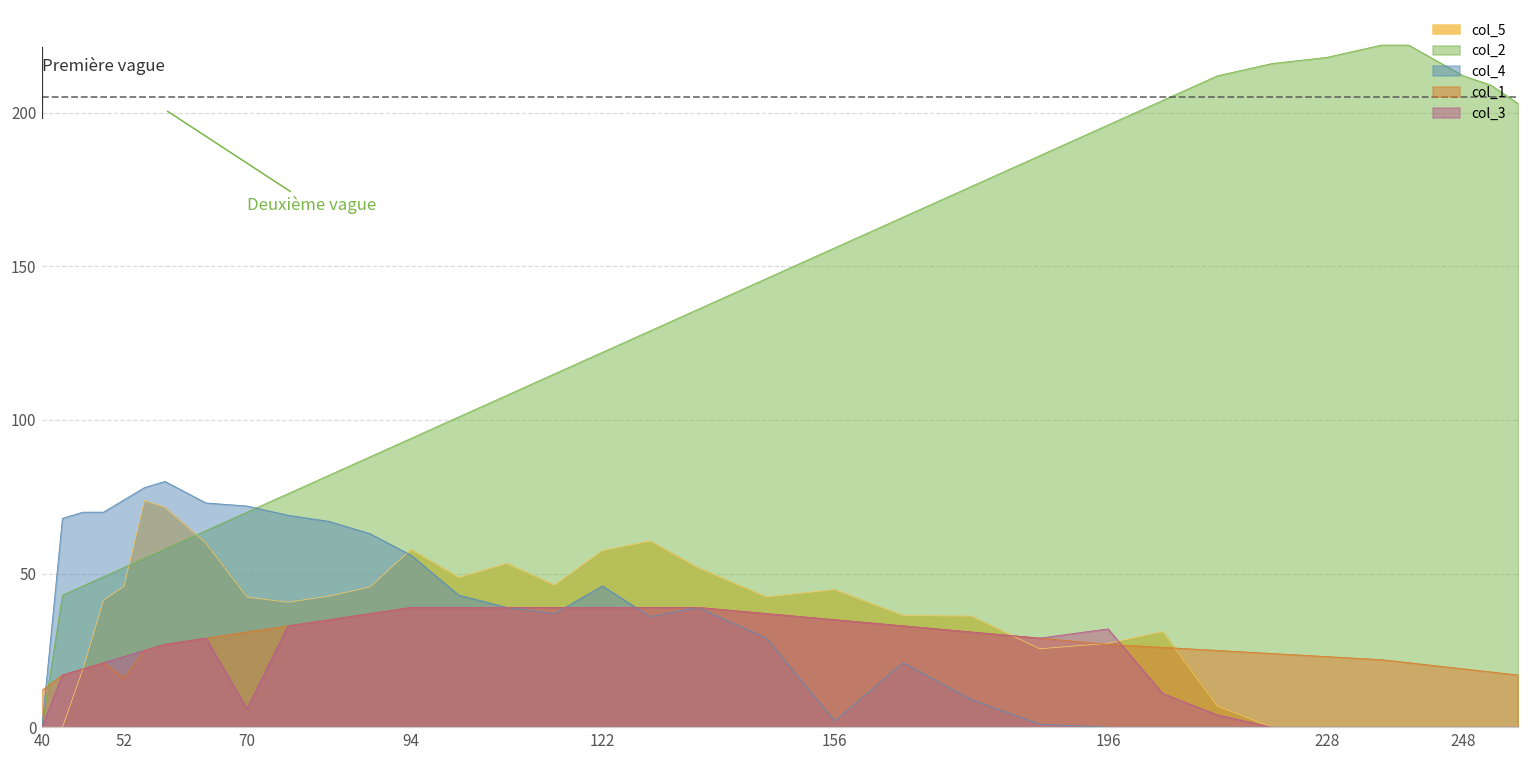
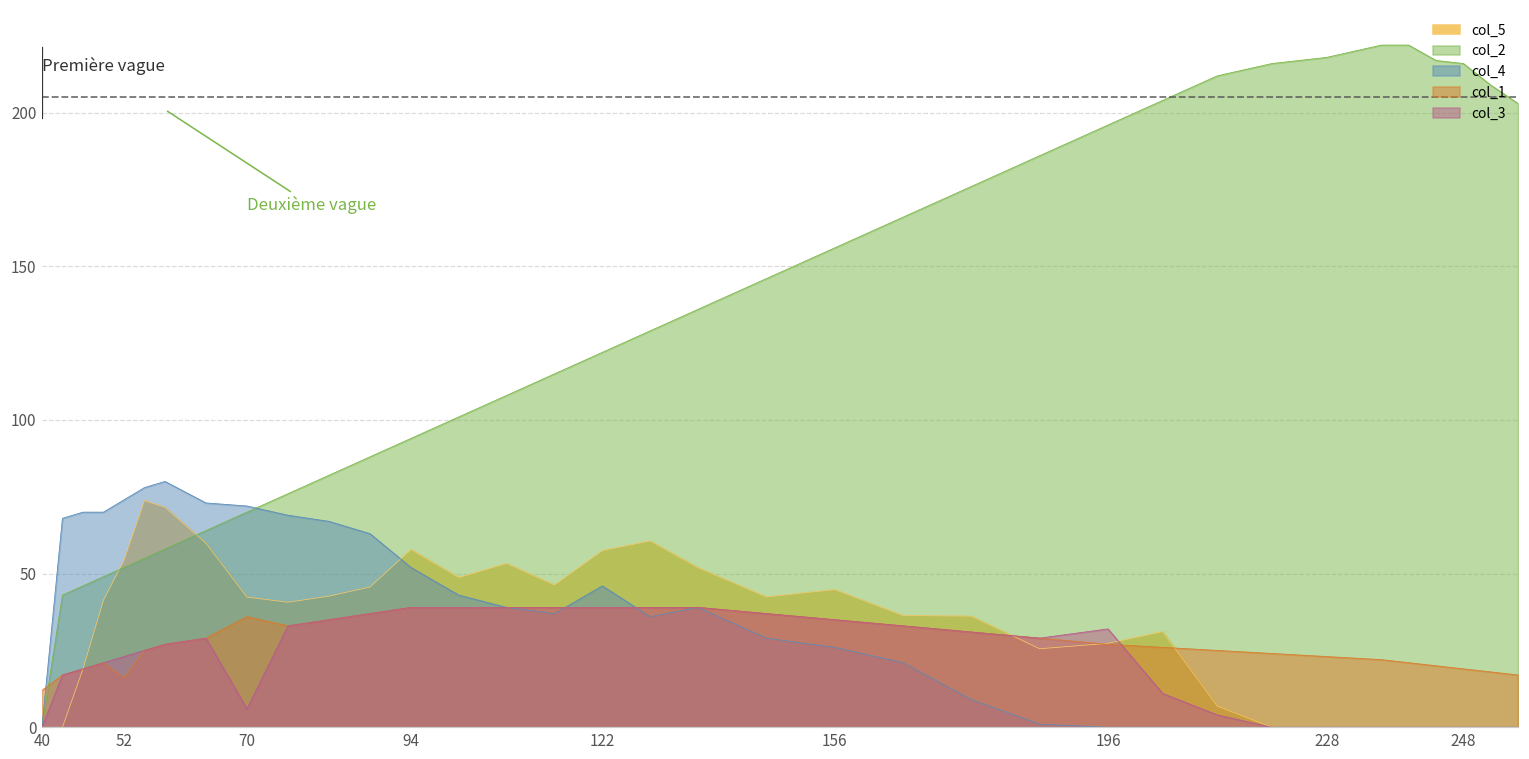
  {
    "col_5": {
-     "52": 46,
+     "52": 54,
      "70": 42,
      "94": 58,
      "122": 57,
      "156": 45
    },
    "col_2": {
      "52": 52,
      "70": 70,
      "94": 94,
      "122": 122,
      "156": 156,
      "196": 196,
      "228": 218,
-     "248": 212
+     "248": 216
    },
    "col_4": {
      "52": 74,
      "70": 72,
-     "94": 56,
+     "94": 52,
      "122": 46,
-     "156": 2,
+     "156": 26,
      "196": 0
    },
    "col_1": {
      "40": 12,
      "52": 16,
-     "70": 31,
+     "70": 36,
      "228": 23,
      "248": 19
    },
    "col_3": {
      "52": 23,
      "70": 6,
      "196": 32
    }
  }
